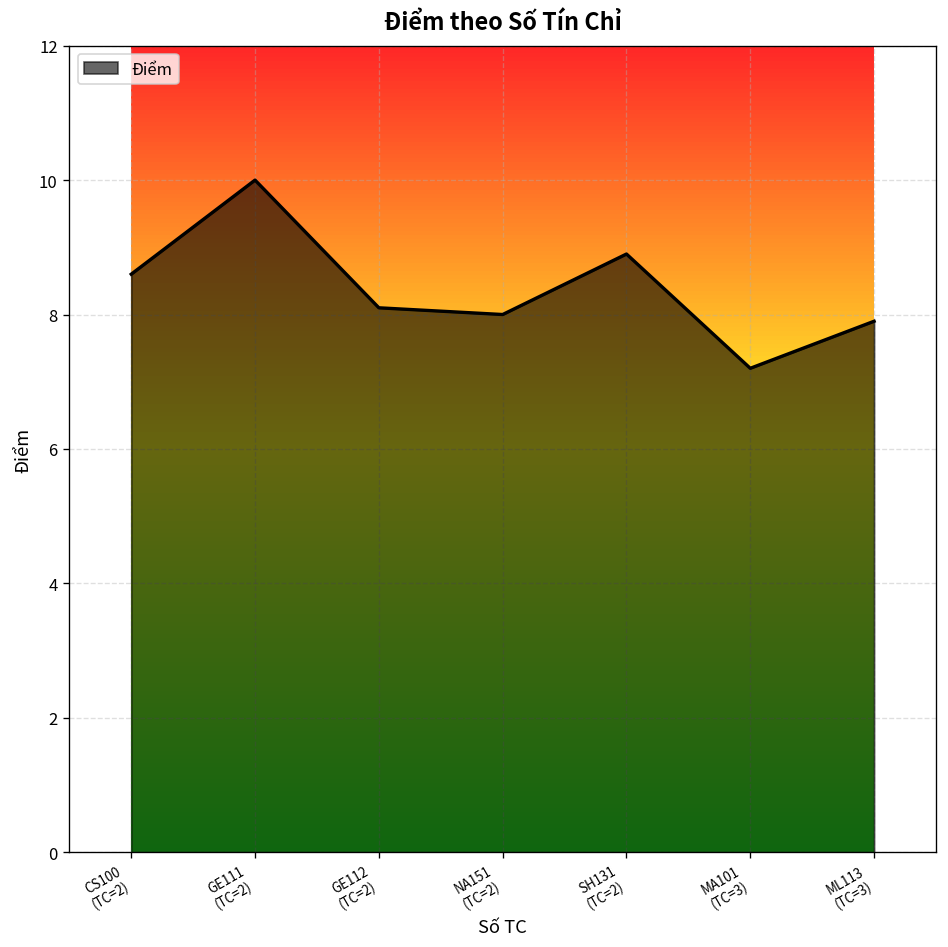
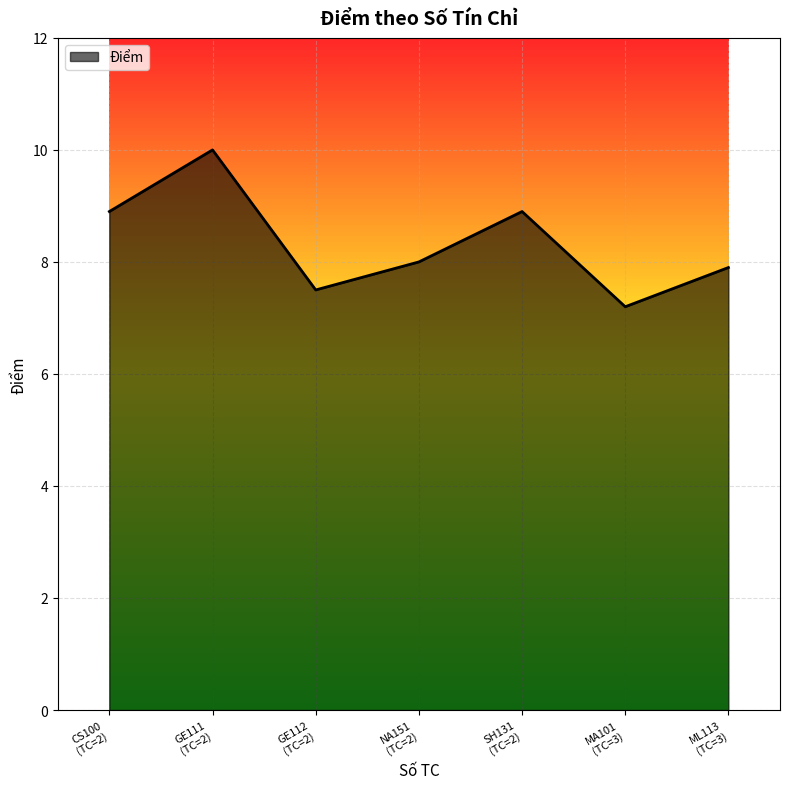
  {
-   "CS100 (TC=2)": 8.6,
+   "CS100 (TC=2)": 8.9,
    "GE111 (TC=2)": 10.0,
-   "GE112 (TC=2)": 8.1,
+   "GE112 (TC=2)": 7.5,
    "NA151 (TC=2)": 8.0,
    "SH131 (TC=2)": 8.9,
    "MA101 (TC=3)": 7.2,
    "ML113 (TC=3)": 7.9
  }
